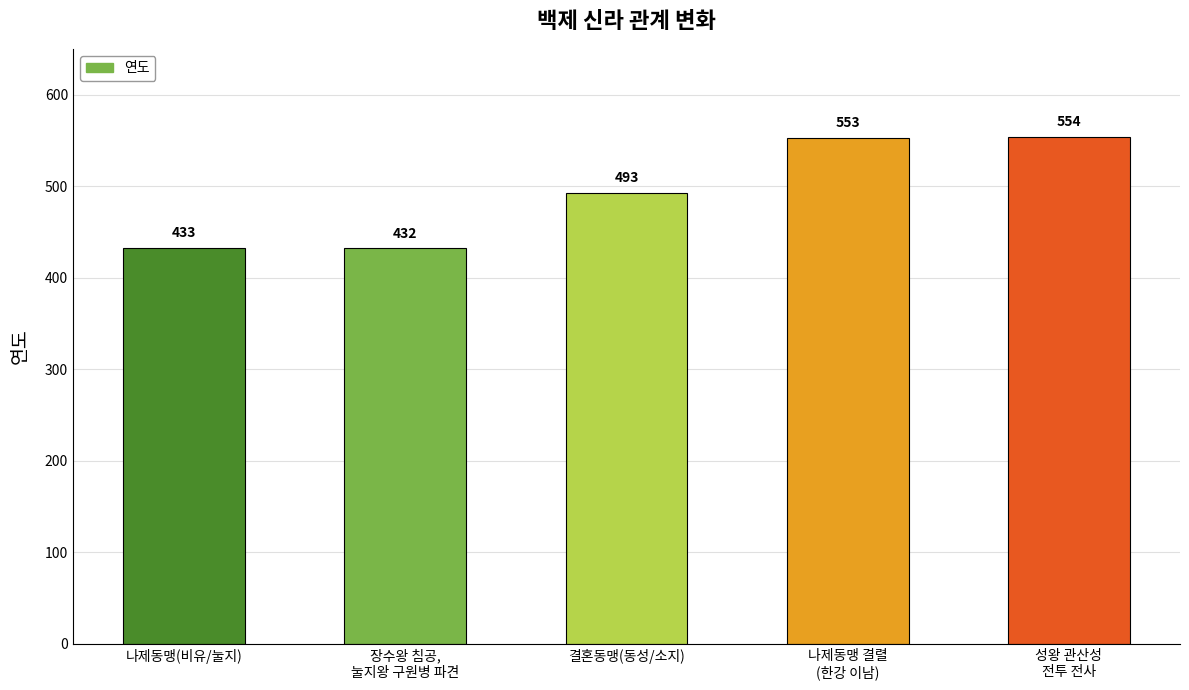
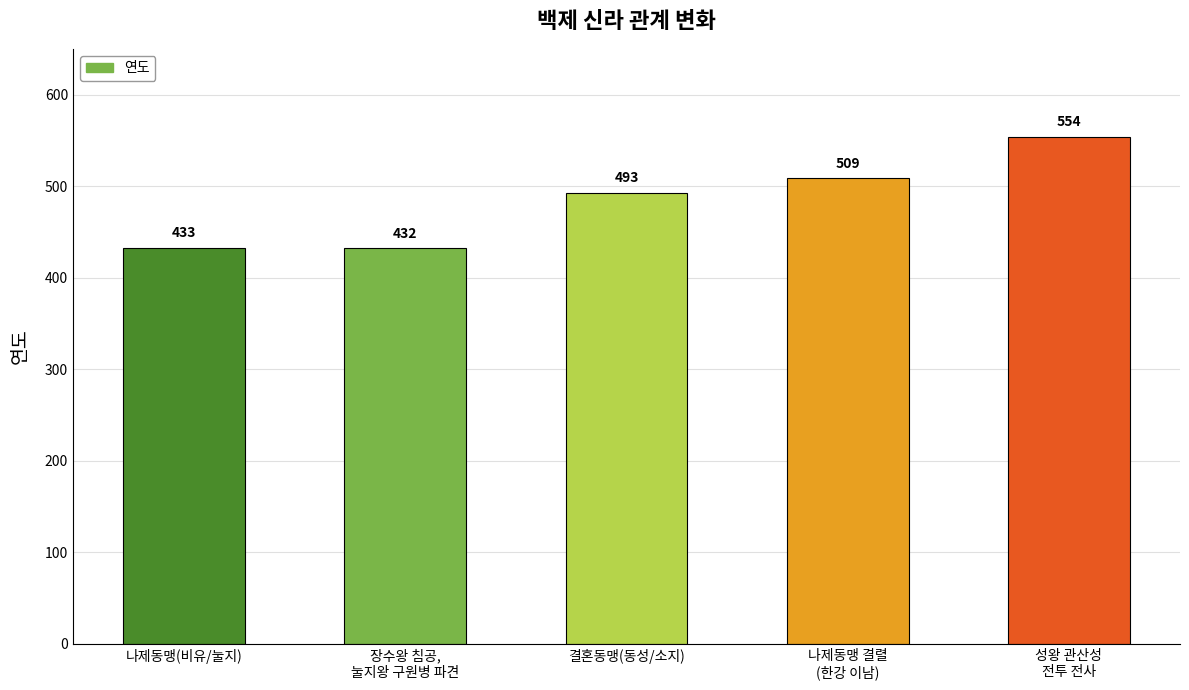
  {
    "나제동맹(비유/눌지)": 433,
    "장수왕 침공, 눌지왕 구원병 파견": 432,
    "결혼동맹(동성/소지)": 493,
-   "나제동맹 결렬 (한강 이남)": 553,
+   "나제동맹 결렬 (한강 이남)": 509,
    "성왕 관산성 전투 전사": 554
  }
